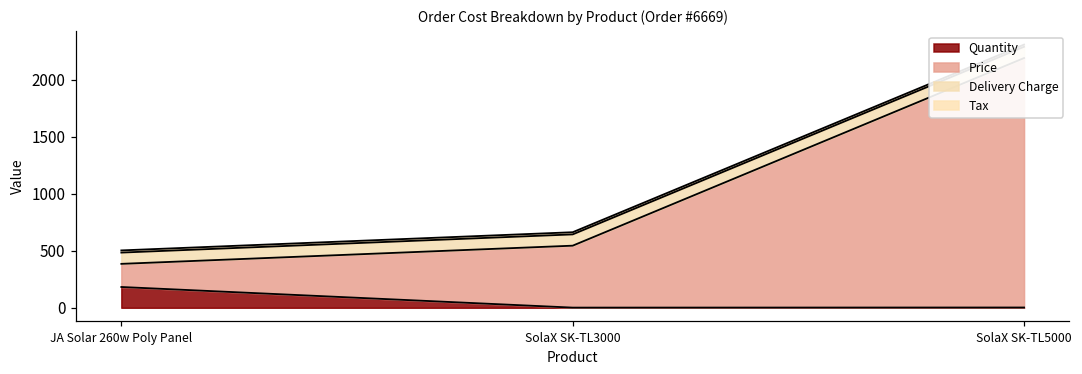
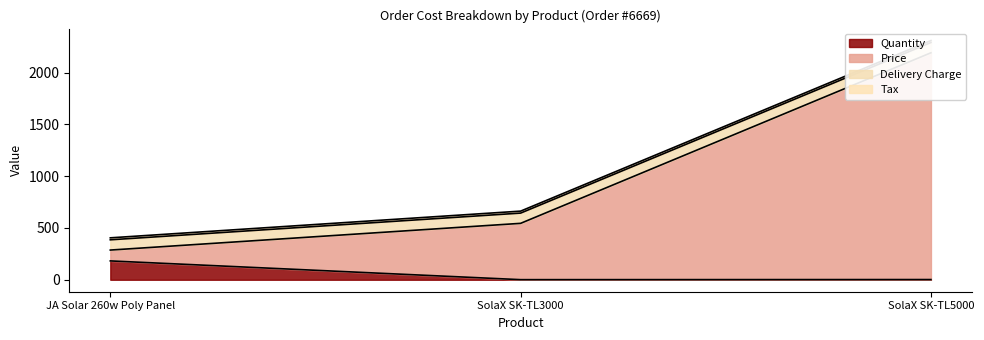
  {
    "Quantity": {
      "JA Solar 260w Poly Panel": 180,
      "SolaX SK-TL3000": 0,
      "SolaX SK-TL5000": 0
    },
    "Price": {
-     "JA Solar 260w Poly Panel": 200,
+     "JA Solar 260w Poly Panel": 100,
      "SolaX SK-TL3000": 540
    }
  }
